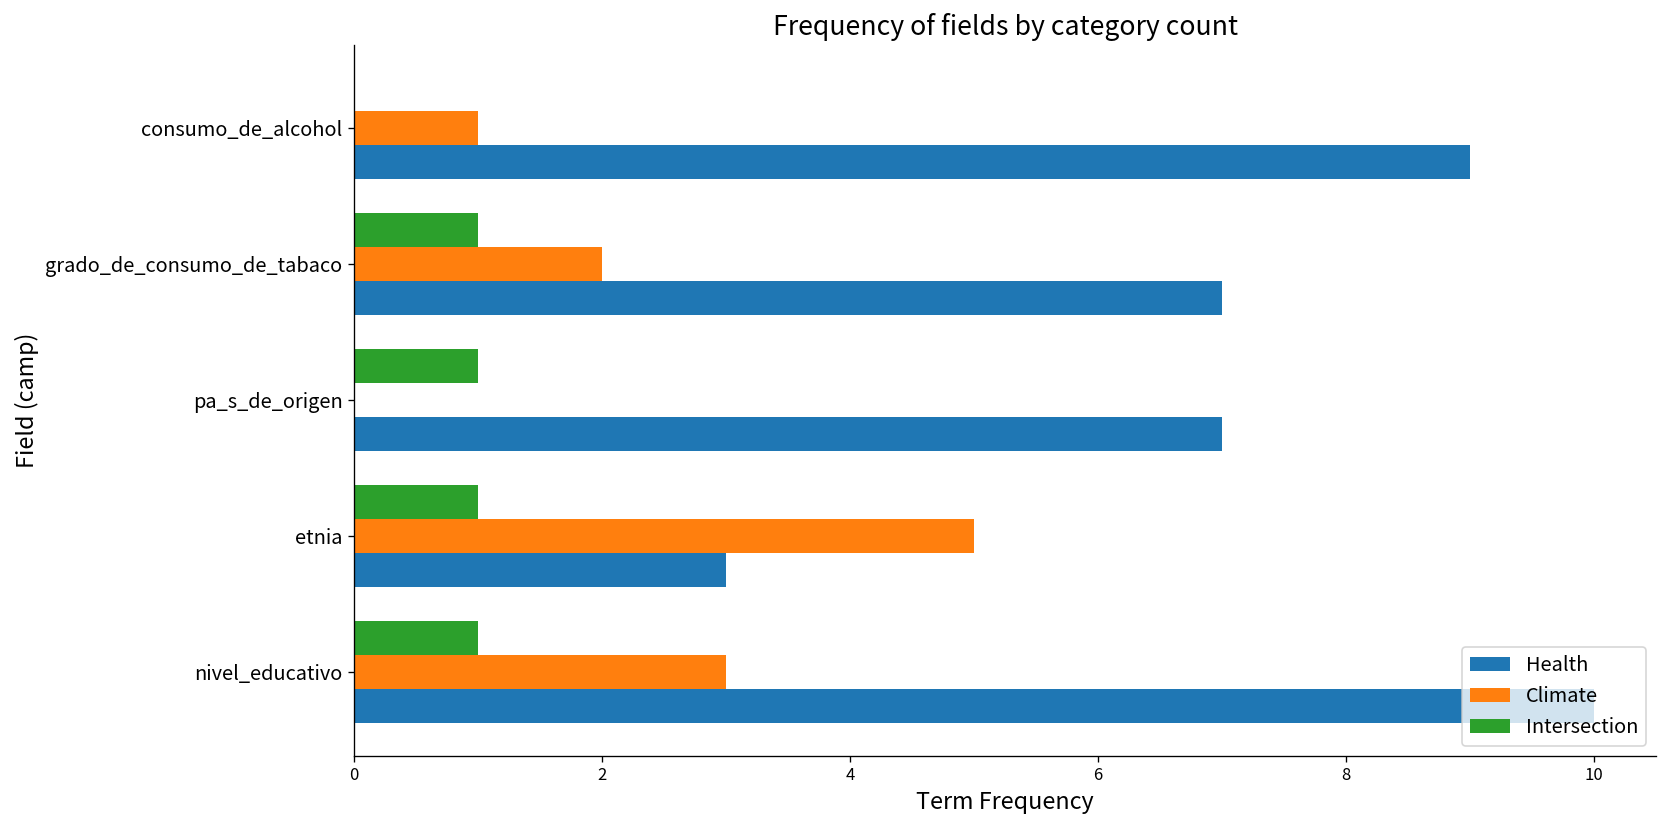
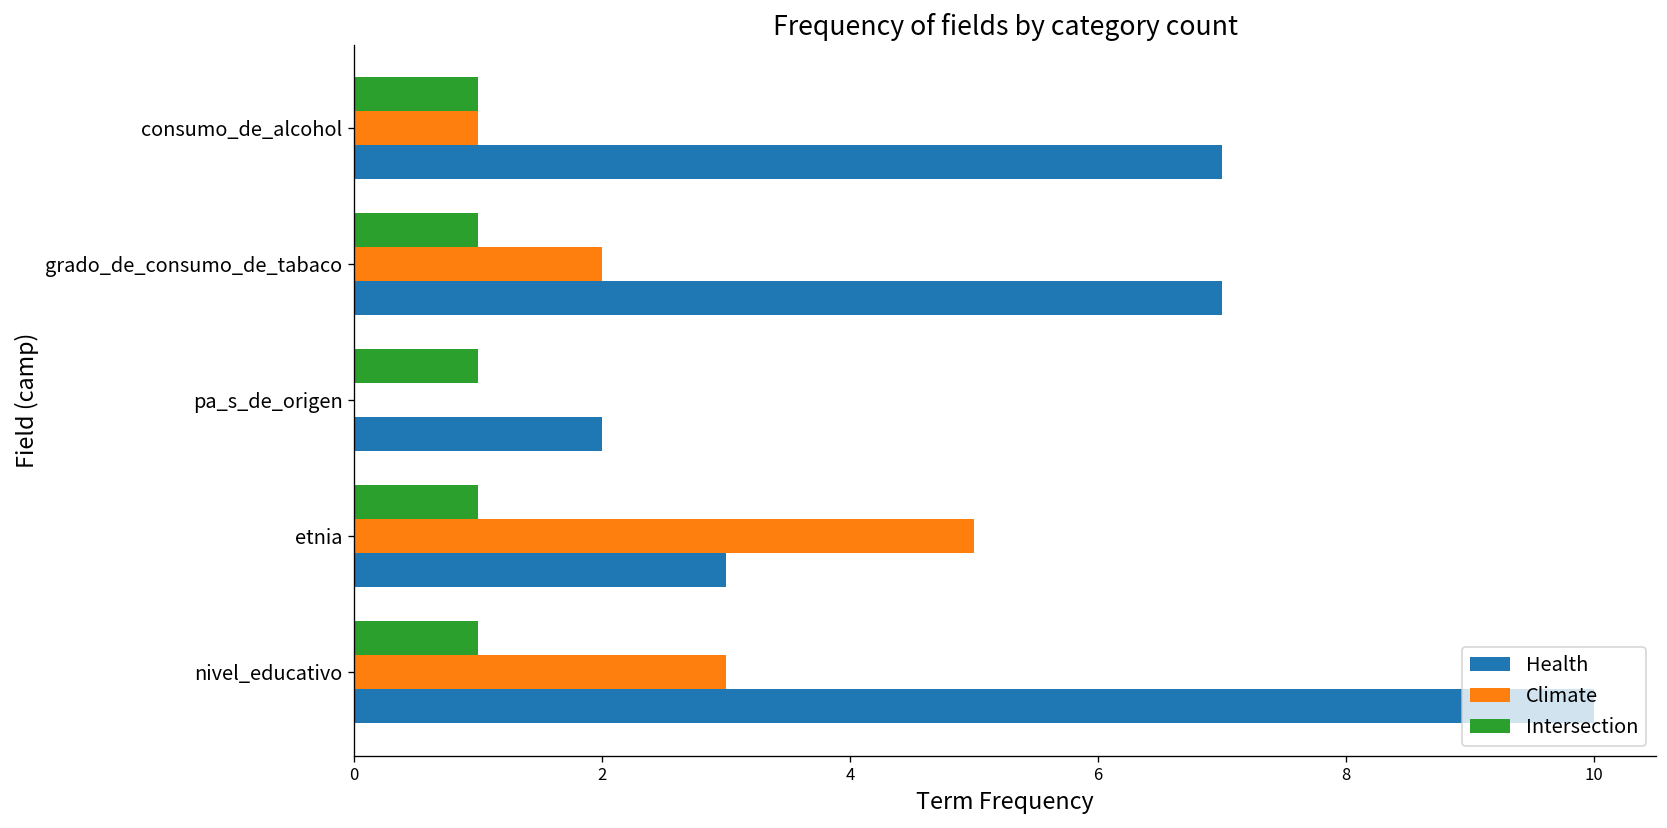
  {
    "Health": {
-     "consumo_de_alcohol": 9,
+     "consumo_de_alcohol": 7,
      "grado_de_consumo_de_tabaco": 7,
-     "pa_s_de_origen": 7,
+     "pa_s_de_origen": 2,
      "etnia": 3
    },
    "Climate": {
      "consumo_de_alcohol": 1,
      "grado_de_consumo_de_tabaco": 2,
      "pa_s_de_origen": 0,
      "etnia": 5,
      "nivel_educativo": 3
    },
    "Intersection": {
-     "consumo_de_alcohol": 0,
+     "consumo_de_alcohol": 1,
      "grado_de_consumo_de_tabaco": 1,
      "pa_s_de_origen": 1,
      "etnia": 1,
      "nivel_educativo": 1
    }
  }
